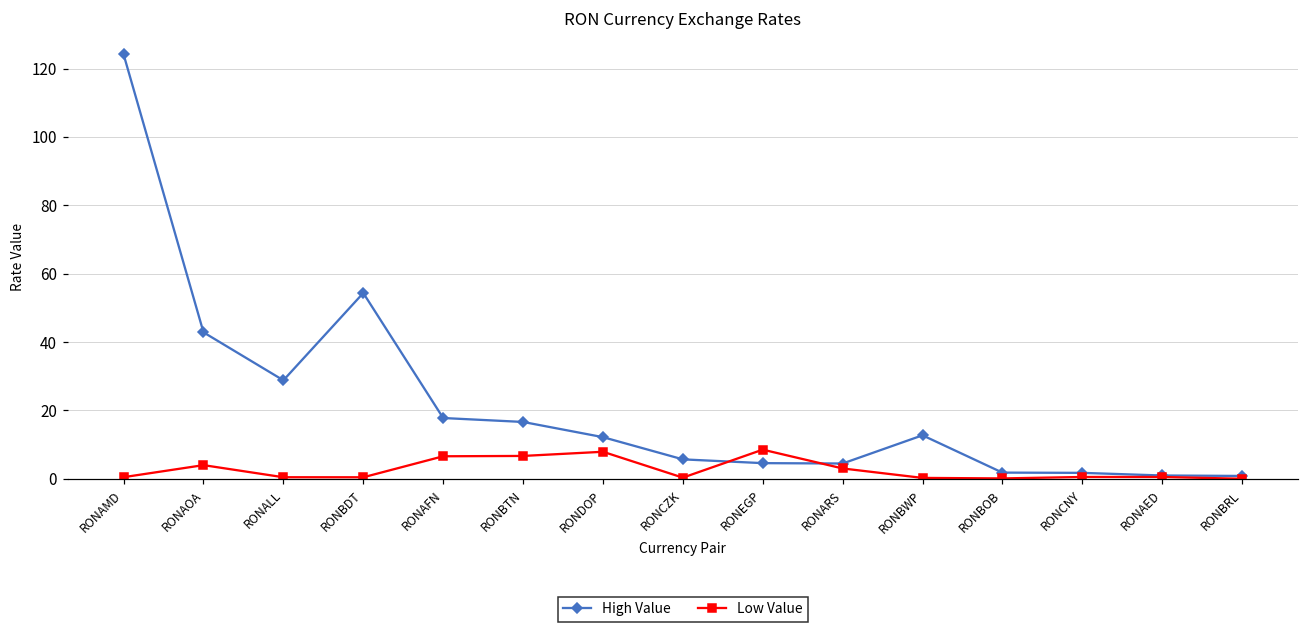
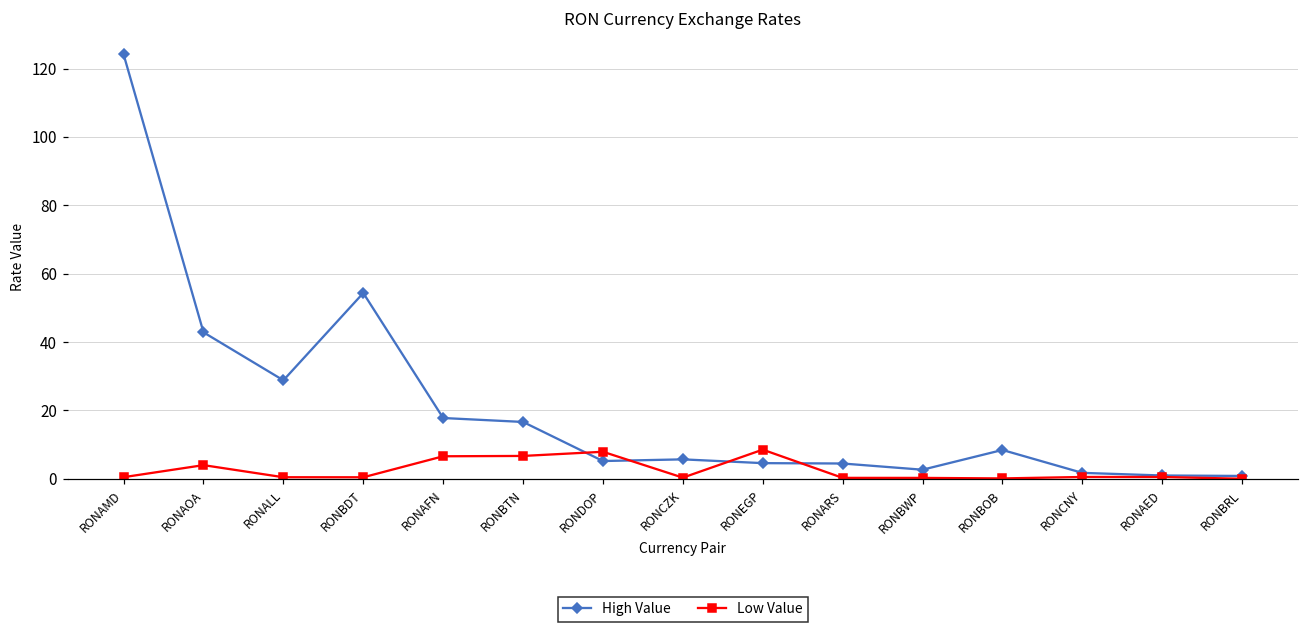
  {
    "High Value": {
      "RONAMD": 124,
      "RONAOA": 43,
      "RONALL": 29,
      "RONBDT": 54,
      "RONAFN": 18,
      "RONBTN": 17,
-     "RONDOP": 12,
+     "RONDOP": 5,
      "RONCZK": 6,
      "RONEGP": 5,
      "RONARS": 4,
-     "RONBWP": 13,
-     "RONBOB": 2,
+     "RONBWP": 3,
+     "RONBOB": 8,
      "RONCNY": 2
    },
    "Low Value": {
      "RONAMD": 0,
      "RONAOA": 4,
      "RONALL": 0,
      "RONBDT": 0,
      "RONAFN": 7,
      "RONBTN": 7,
      "RONDOP": 8,
      "RONCZK": 0,
      "RONEGP": 9,
-     "RONARS": 3,
+     "RONARS": 0,
      "RONBWP": 0,
      "RONBOB": 0,
      "RONCNY": 1
    }
  }
